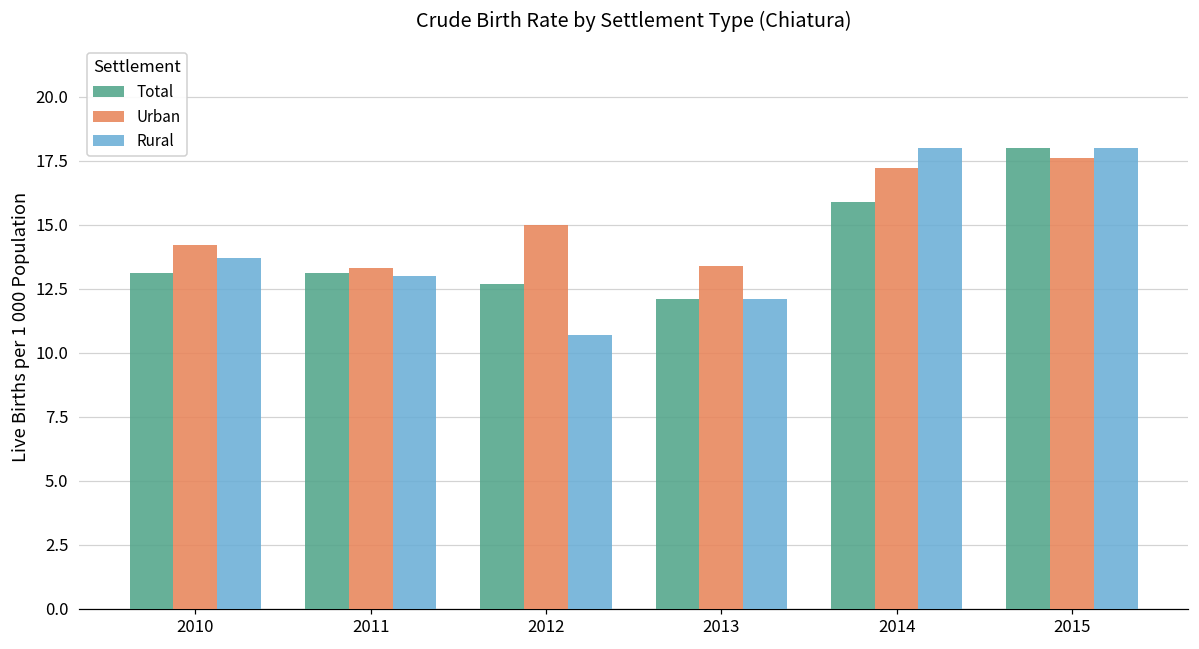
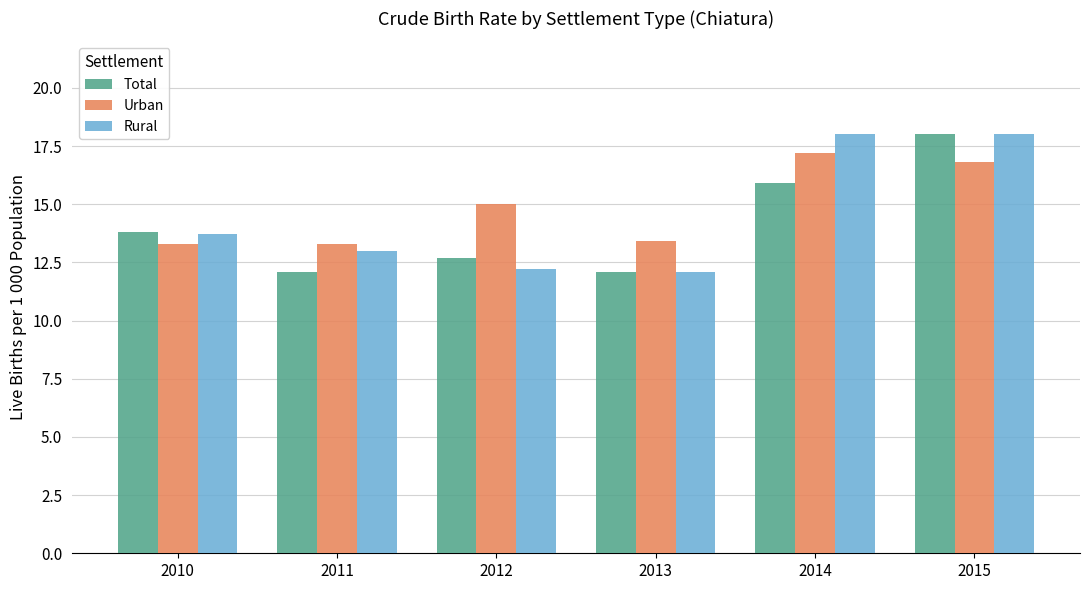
  {
    "Total": {
-     "2010": 13.1,
-     "2011": 13.1,
+     "2010": 13.8,
+     "2011": 12.1,
      "2012": 12.7,
      "2013": 12.1,
      "2014": 15.9,
      "2015": 18.0
    },
    "Urban": {
-     "2010": 14.2,
+     "2010": 13.3,
      "2011": 13.3,
      "2012": 15.0,
      "2013": 13.4,
      "2014": 17.2,
-     "2015": 17.6
+     "2015": 16.8
    },
    "Rural": {
      "2010": 13.7,
      "2011": 13.0,
-     "2012": 10.7,
+     "2012": 12.2,
      "2013": 12.1,
      "2014": 18.0,
      "2015": 18.0
    }
  }
